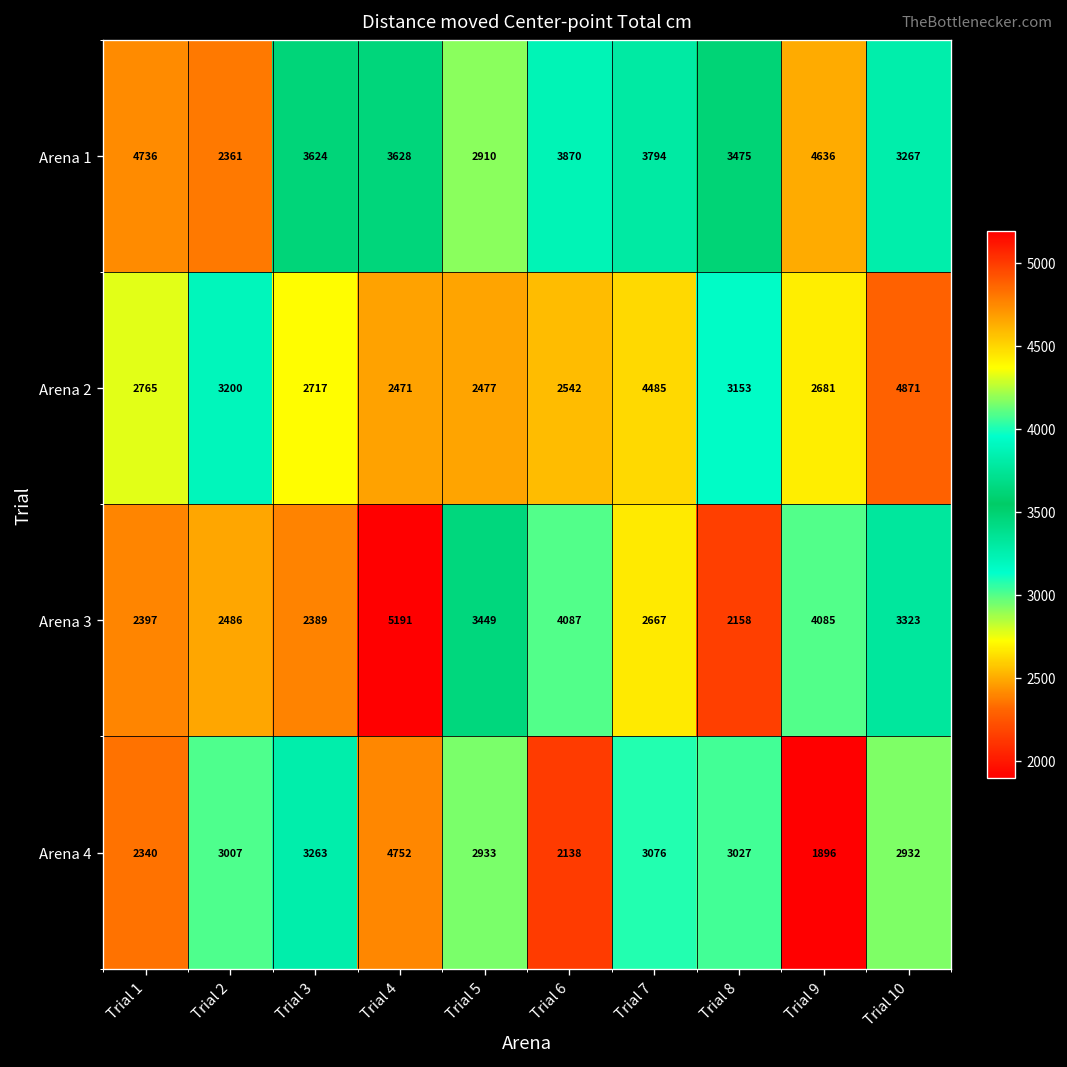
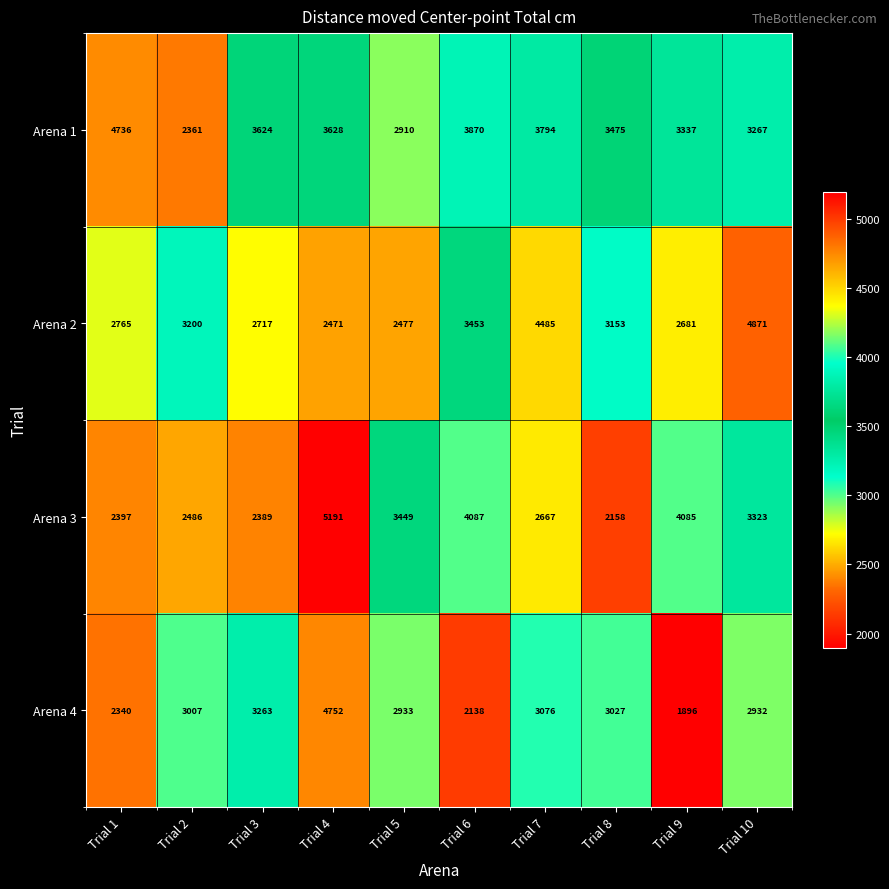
  {
    "Arena 1": {
      "Trial 1": 4736,
      "Trial 2": 2361,
      "Trial 3": 3624,
      "Trial 4": 3628,
      "Trial 5": 2910,
      "Trial 6": 3870,
      "Trial 7": 3794,
      "Trial 8": 3475,
-     "Trial 9": 4636,
+     "Trial 9": 3337,
      "Trial 10": 3267
    },
    "Arena 2": {
      "Trial 1": 2765,
      "Trial 2": 3200,
      "Trial 3": 2717,
      "Trial 4": 2471,
      "Trial 5": 2477,
-     "Trial 6": 2542,
+     "Trial 6": 3453,
      "Trial 7": 4485,
      "Trial 8": 3153,
      "Trial 9": 2681,
      "Trial 10": 4871
    },
    "Arena 3": {
      "Trial 1": 2397,
      "Trial 2": 2486,
      "Trial 3": 2389,
      "Trial 4": 5191,
      "Trial 5": 3449,
      "Trial 6": 4087,
      "Trial 7": 2667,
      "Trial 8": 2158,
      "Trial 9": 4085,
      "Trial 10": 3323
    },
    "Arena 4": {
      "Trial 1": 2340,
      "Trial 2": 3007,
      "Trial 3": 3263,
      "Trial 4": 4752,
      "Trial 5": 2933,
      "Trial 6": 2138,
      "Trial 7": 3076,
      "Trial 8": 3027,
      "Trial 9": 1896,
      "Trial 10": 2932
    }
  }
